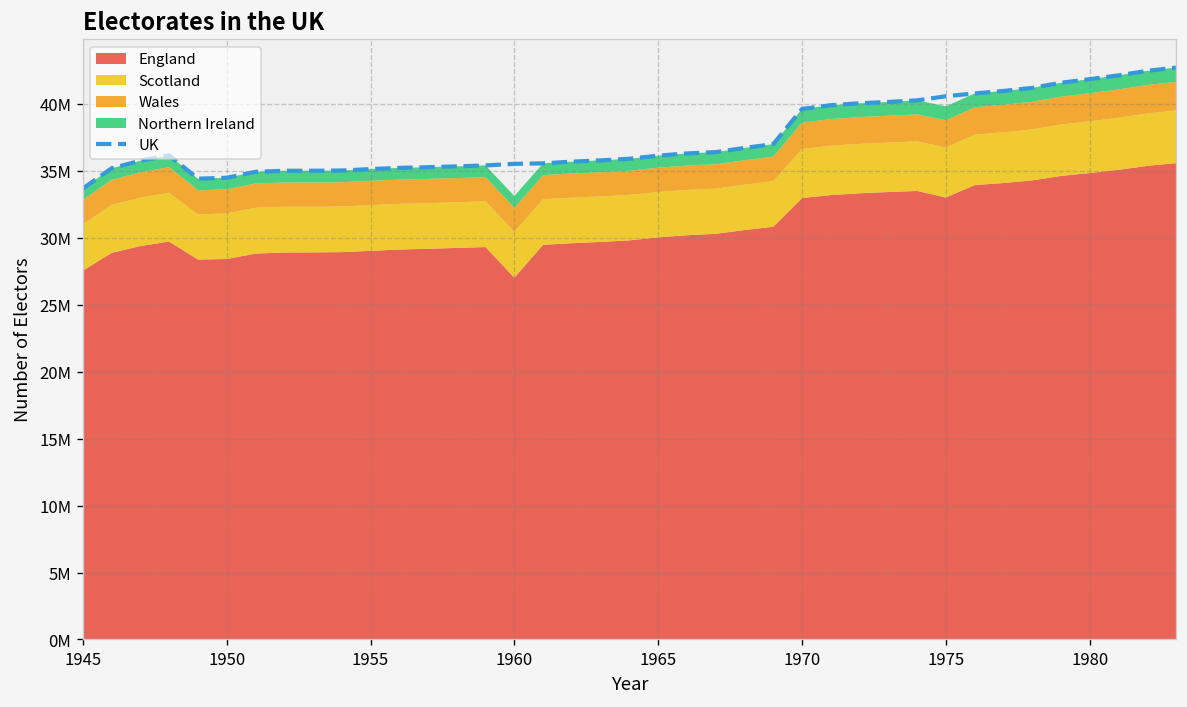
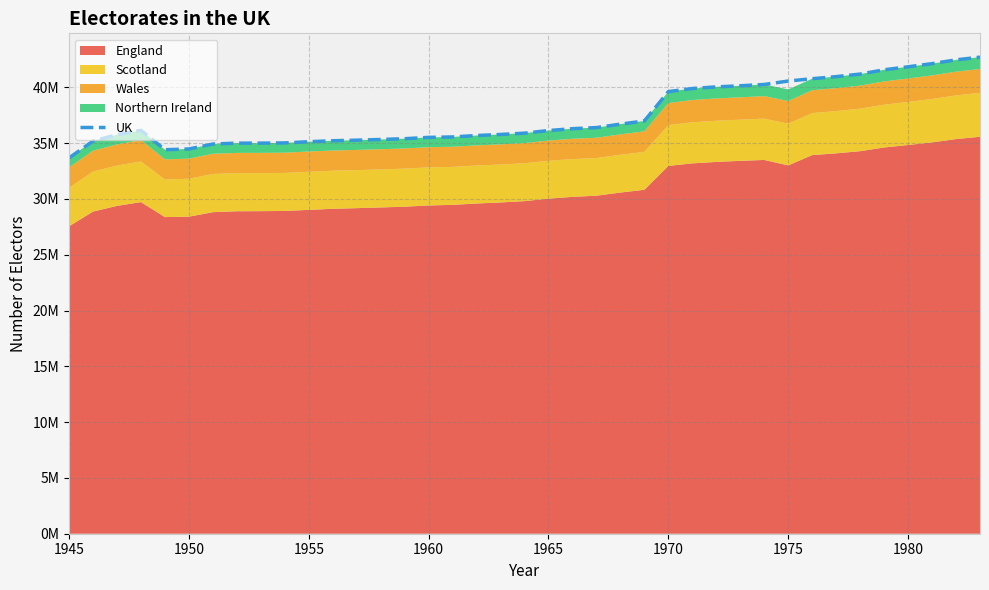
  {
    "England": {
      "1945": 27500000,
      "1950": 28400000,
      "1955": 29000000,
-     "1960": 27000000,
+     "1960": 29400000,
      "1965": 30000000,
      "1970": 33000000,
      "1975": 33000000,
      "1980": 34800000
    },
    "UK": {
      "1975": 40600000
    },
    "Northern Ireland": {
      "1975": 1000000
    }
  }
